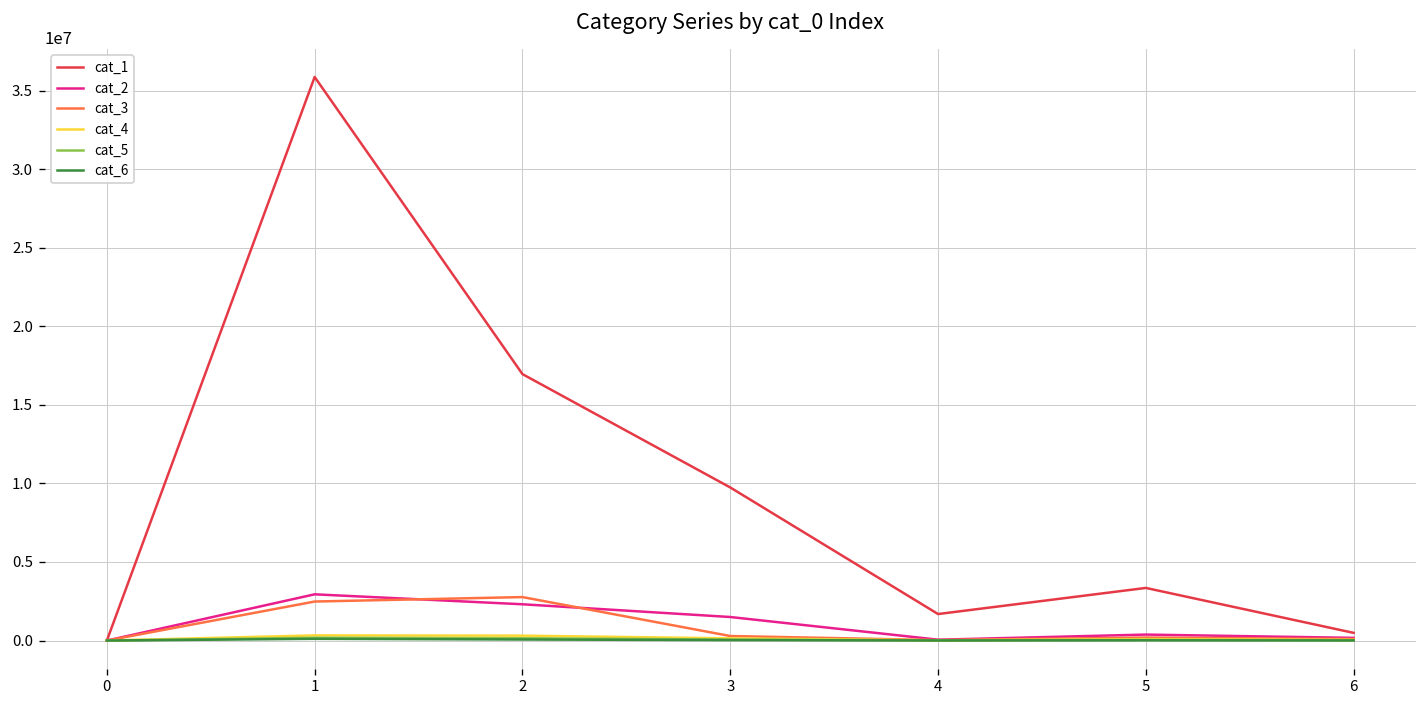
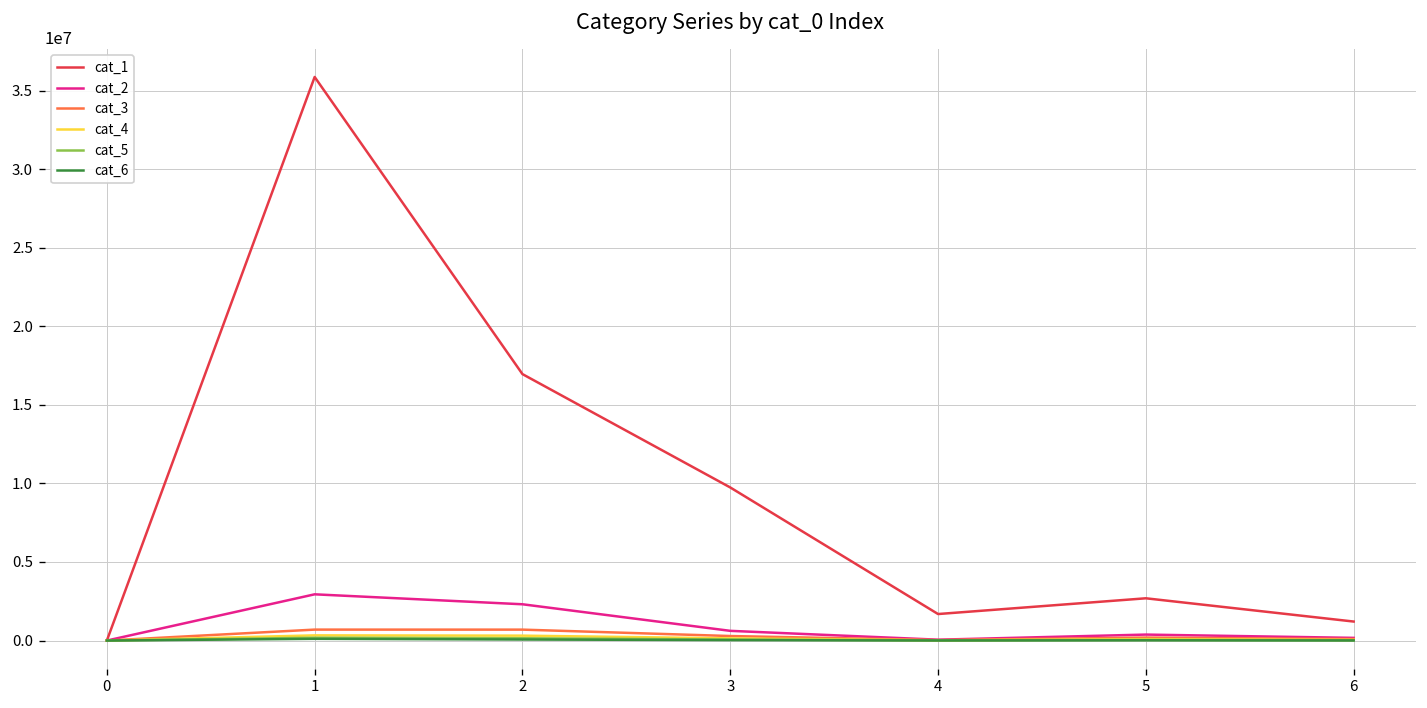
  {
    "cat_1": {
      "1": 35900000,
      "2": 17000000,
      "3": 9700000,
      "4": 1700000,
-     "5": 3300000,
-     "6": 500000
+     "5": 2700000,
+     "6": 1200000
    },
    "cat_2": {
      "1": 2900000,
      "2": 2300000,
-     "3": 1500000
+     "3": 600000
    },
    "cat_3": {
-     "1": 2500000,
-     "2": 2800000
+     "1": 700000,
+     "2": 700000
    }
  }
